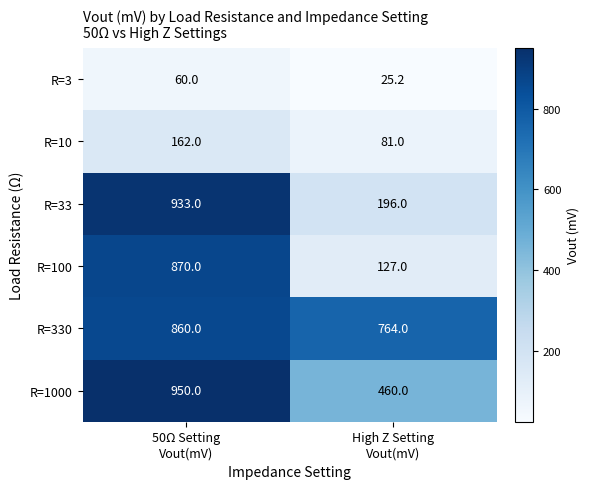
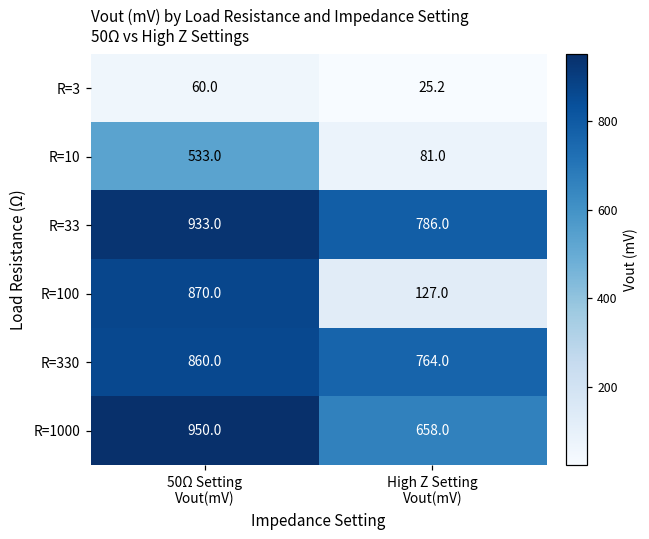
  {
    "R=3": {
      "50Ω Setting Vout(mV)": 60.0,
      "High Z Setting Vout(mV)": 25.2
    },
    "R=10": {
-     "50Ω Setting Vout(mV)": 162.0,
+     "50Ω Setting Vout(mV)": 533.0,
      "High Z Setting Vout(mV)": 81.0
    },
    "R=33": {
      "50Ω Setting Vout(mV)": 933.0,
-     "High Z Setting Vout(mV)": 196.0
+     "High Z Setting Vout(mV)": 786.0
    },
    "R=100": {
      "50Ω Setting Vout(mV)": 870.0,
      "High Z Setting Vout(mV)": 127.0
    },
    "R=330": {
      "50Ω Setting Vout(mV)": 860.0,
      "High Z Setting Vout(mV)": 764.0
    },
    "R=1000": {
      "50Ω Setting Vout(mV)": 950.0,
-     "High Z Setting Vout(mV)": 460.0
+     "High Z Setting Vout(mV)": 658.0
    }
  }
